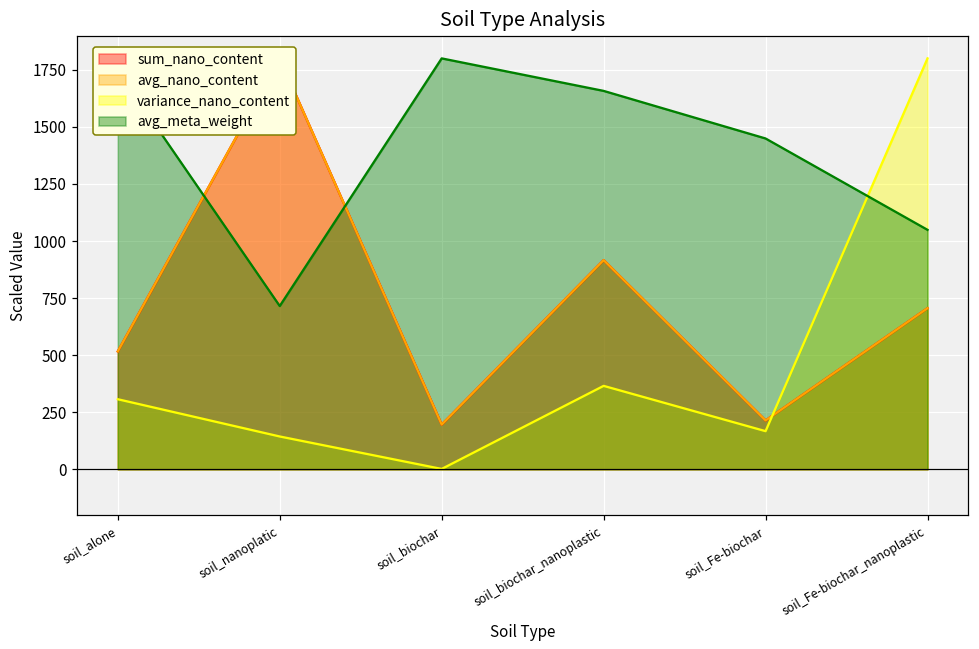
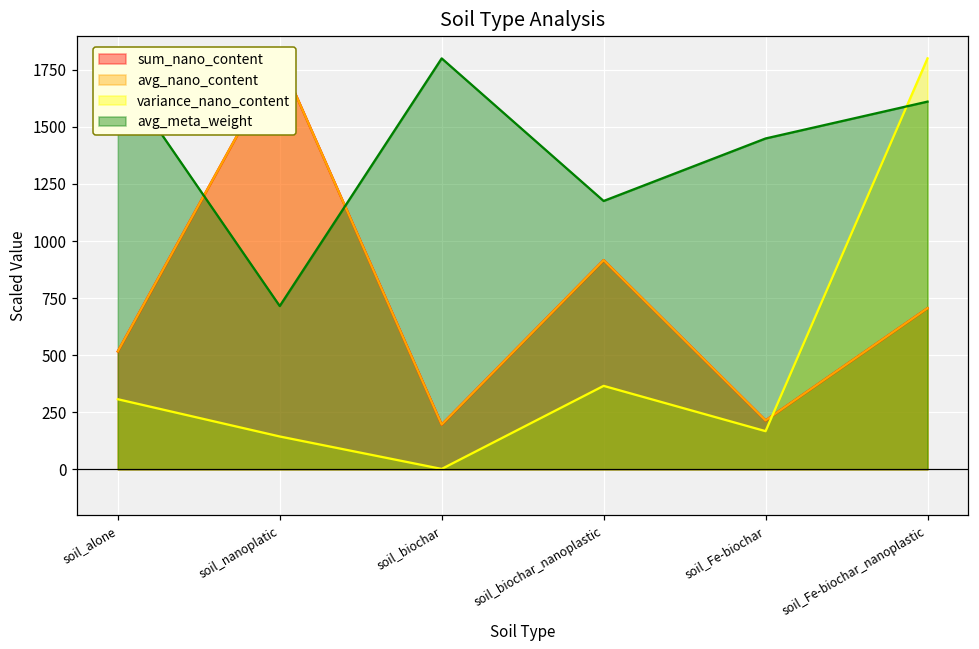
  {
    "avg_meta_weight": {
      "soil_nanoplatic": 720,
      "soil_biochar": 1800,
-     "soil_biochar_nanoplastic": 1660,
+     "soil_biochar_nanoplastic": 1180,
      "soil_Fe-biochar": 1450,
-     "soil_Fe-biochar_nanoplastic": 1050
+     "soil_Fe-biochar_nanoplastic": 1610
    }
  }
